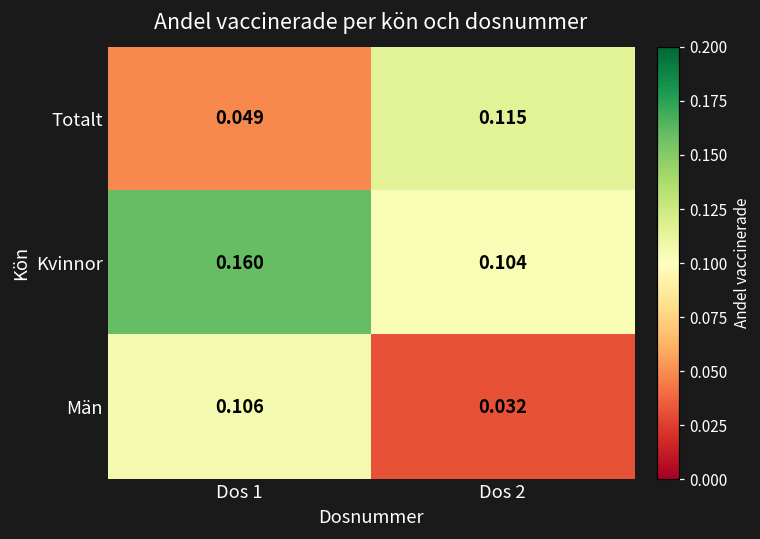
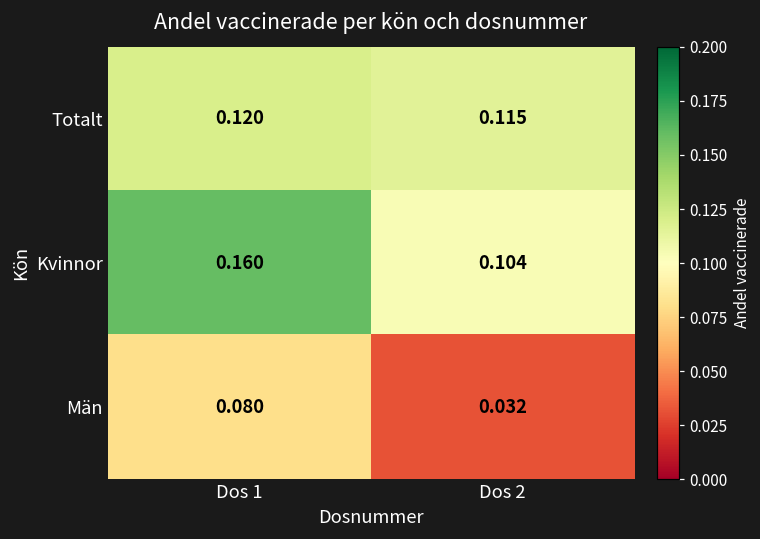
  {
    "Totalt": {
-     "Dos 1": 0.049,
+     "Dos 1": 0.120,
      "Dos 2": 0.115
    },
    "Kvinnor": {
      "Dos 1": 0.160,
      "Dos 2": 0.104
    },
    "Män": {
-     "Dos 1": 0.106,
+     "Dos 1": 0.080,
      "Dos 2": 0.032
    }
  }
